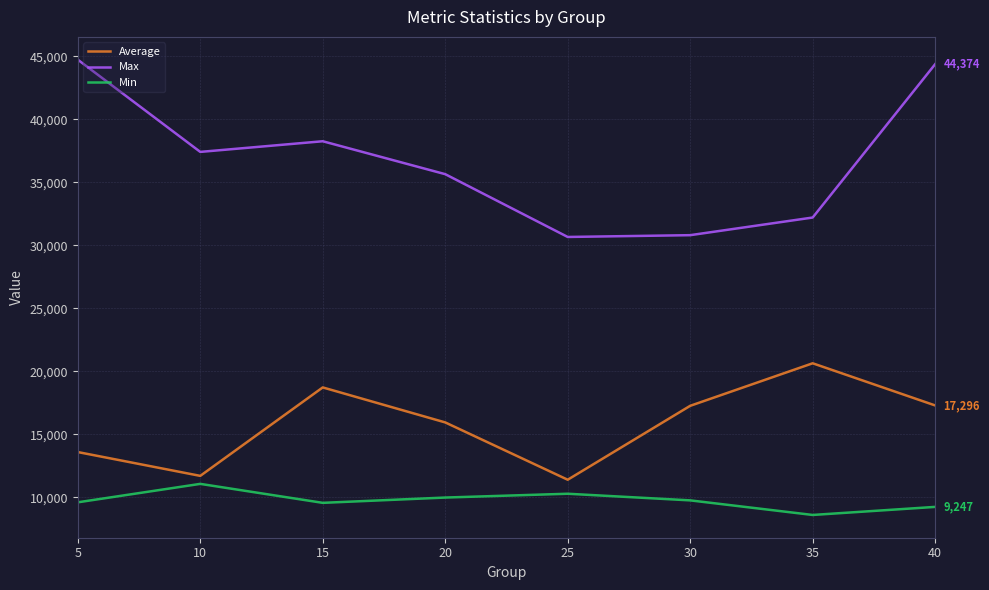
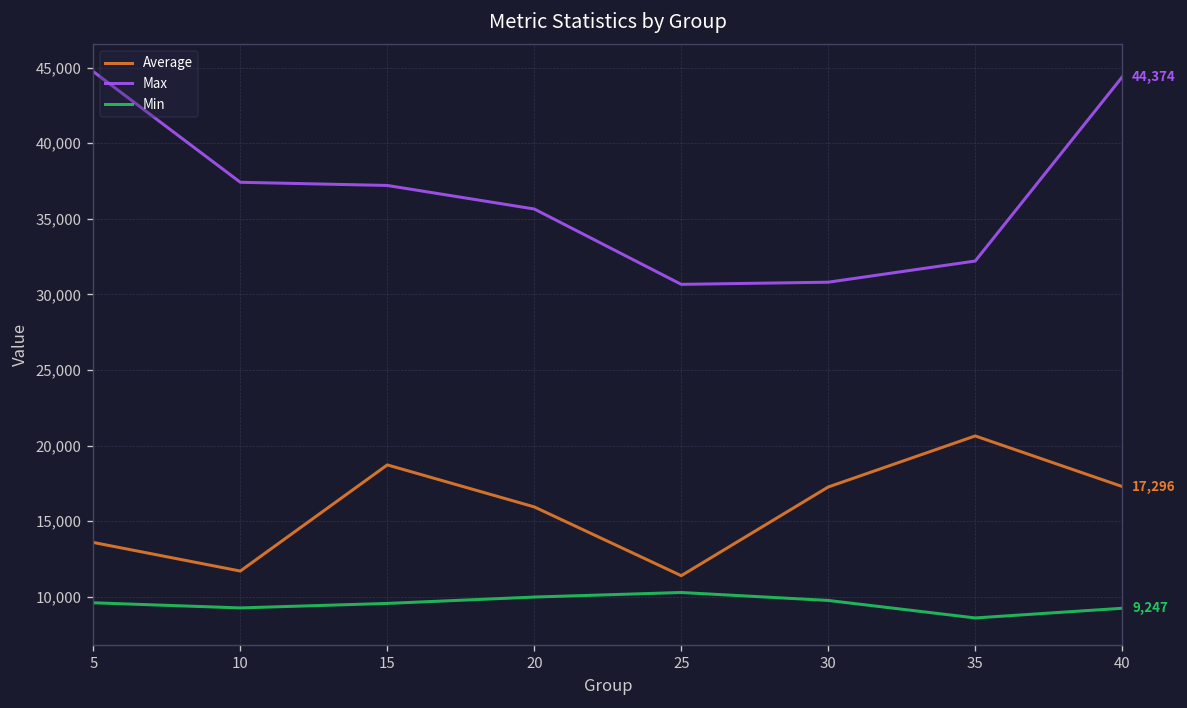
  {
    "Average": {
      "40": "17,296"
    },
    "Max": {
      "5": "44,700",
      "10": "37,400",
-     "15": "38,300",
+     "15": "37,200",
      "20": "35,600",
      "25": "30,700",
      "30": "30,800",
      "35": "32,200"
    },
    "Min": {
      "5": "9,600",
-     "10": "11,100",
+     "10": "9,300",
      "15": "9,600",
      "20": "10,000",
      "25": "10,300",
      "30": "9,800",
      "35": "8,600"
    }
  }
